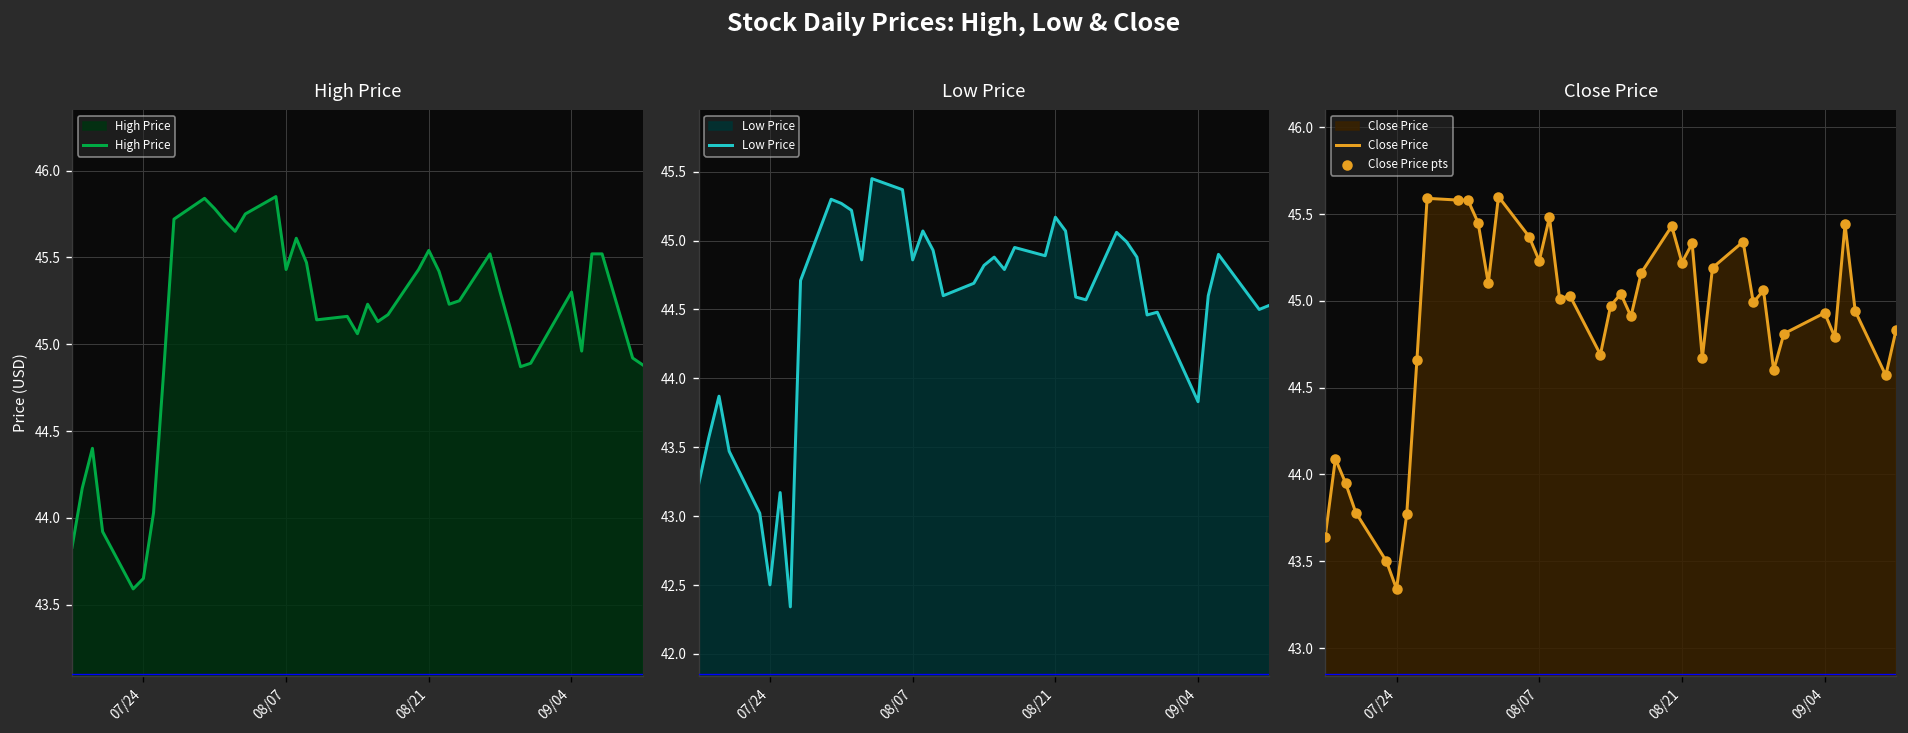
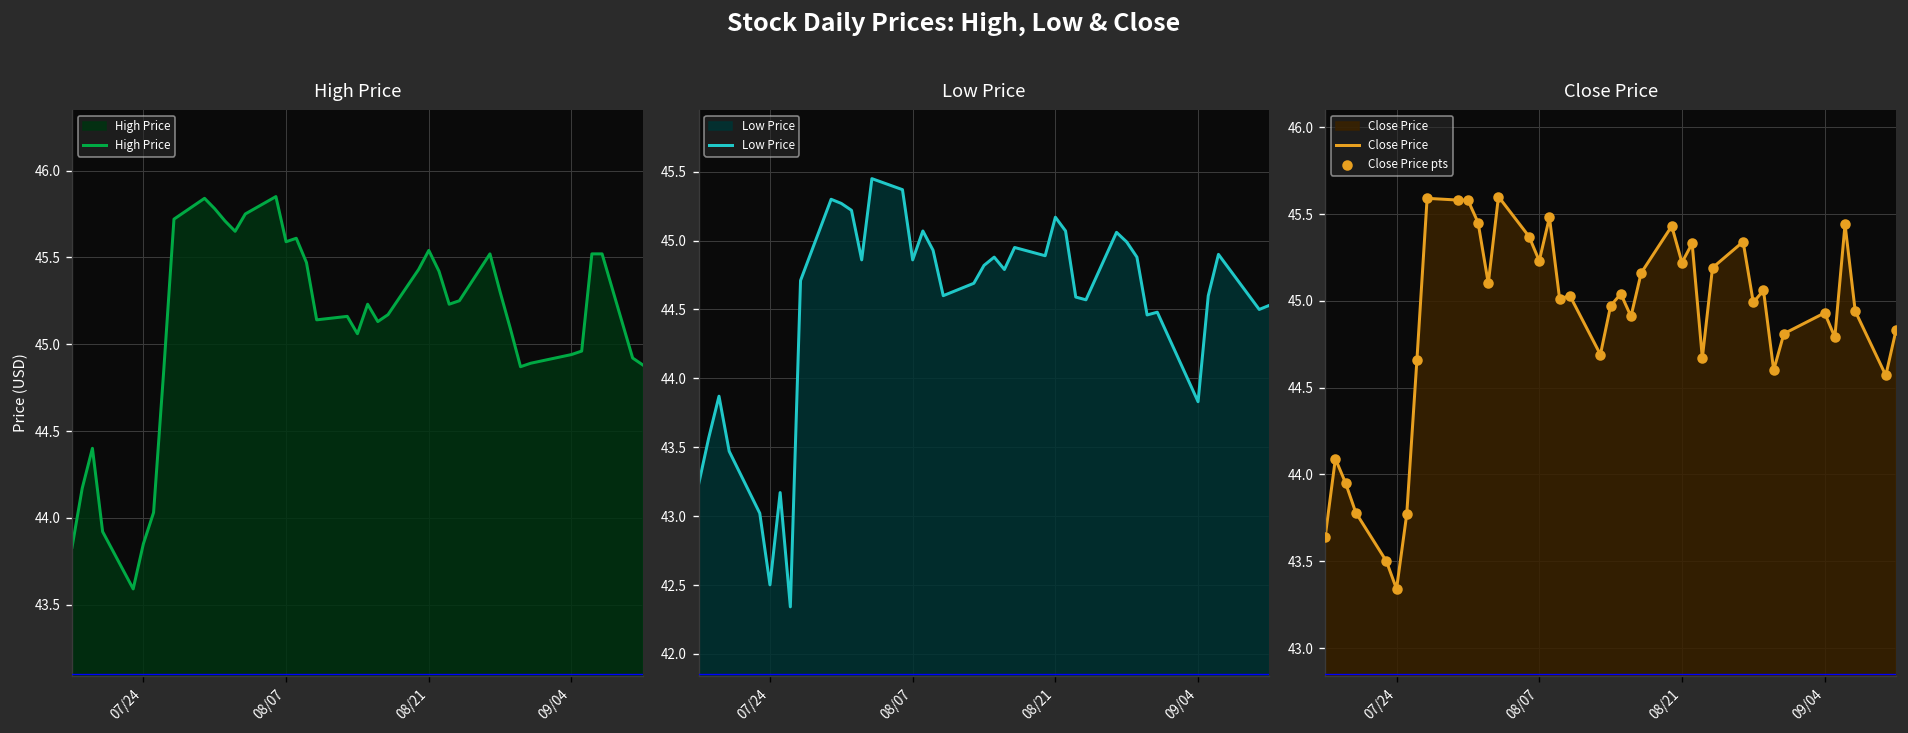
  {
    "High Price": {
-     "07/24": 43.65,
-     "08/07": 45.43,
+     "07/24": 43.85,
+     "08/07": 45.59,
      "08/21": 45.54,
-     "09/04": 45.30
+     "09/04": 44.94
    },
    "Low Price": {
      "07/24": 42.50,
      "08/07": 44.86,
      "08/21": 45.17,
      "09/04": 43.83
    },
    "Close Price": {
      "07/24": 43.34,
      "08/07": 45.23,
      "08/21": 45.22,
      "09/04": 44.93
    }
  }
